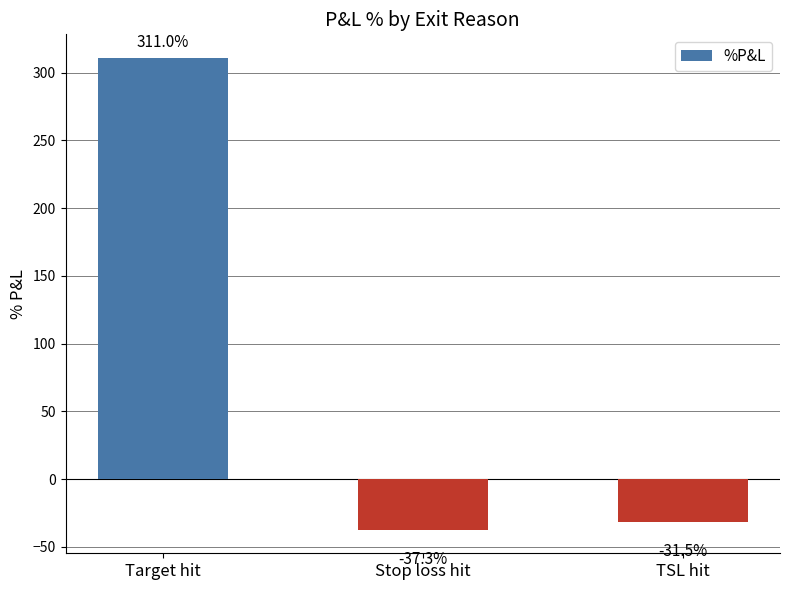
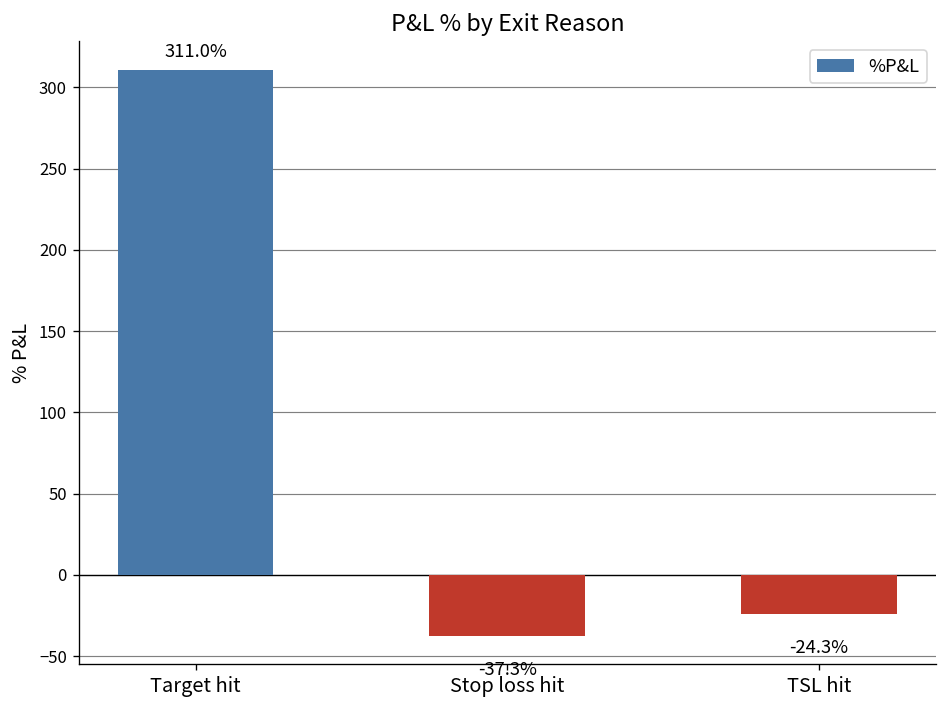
  {
    "Target hit": "311.0%",
    "Stop loss hit": "-37.3%",
-   "TSL hit": "-31.5%"
+   "TSL hit": "-24.3%"
  }
